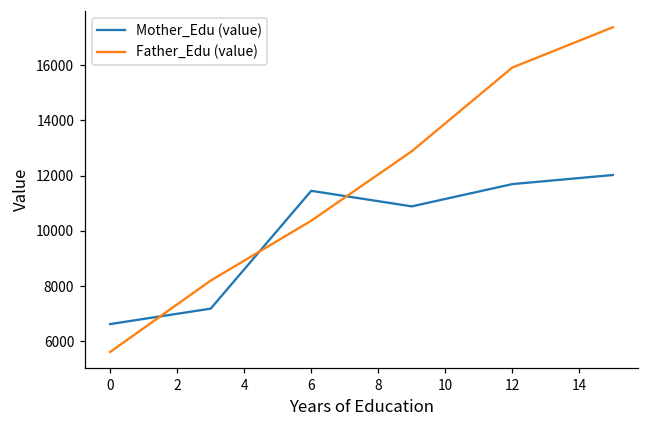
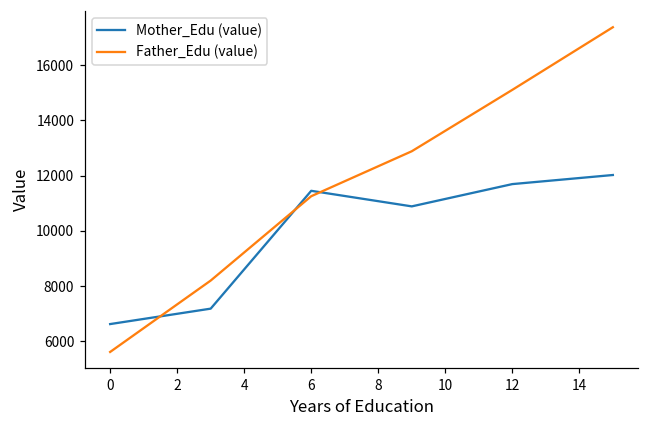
  {
    "Mother_Edu (value)": {
      "0": 6600,
      "6": 11500,
      "12": 11700
    },
    "Father_Edu (value)": {
      "0": 5600,
-     "6": 10400,
-     "12": 15900
+     "6": 11300,
+     "12": 15100
    }
  }
